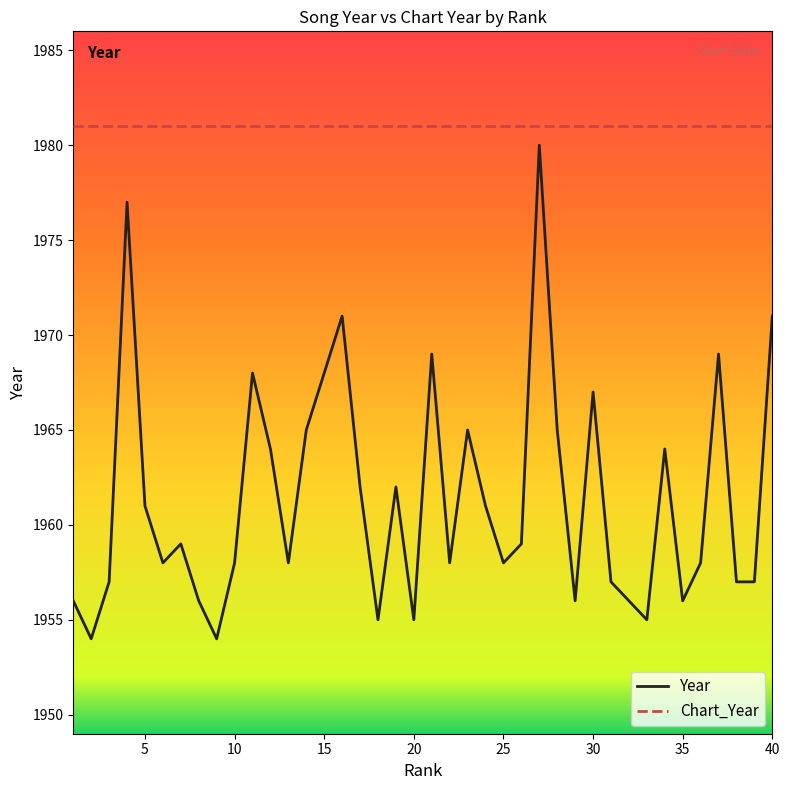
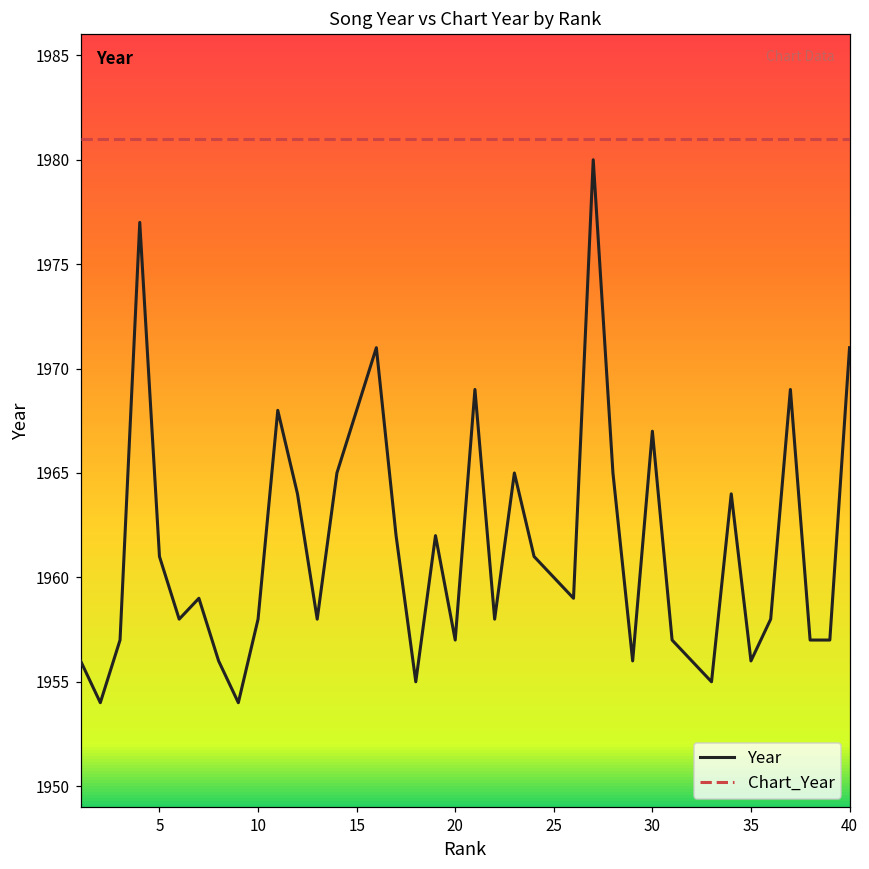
  {
    "Year": {
      "5": 1961,
      "10": 1958,
      "15": 1968,
-     "20": 1955,
-     "25": 1958,
+     "20": 1957,
+     "25": 1960,
      "30": 1967,
      "35": 1956,
      "40": 1971
    },
    "Chart_Year": {
      "5": 1981,
      "10": 1981,
      "15": 1981,
      "20": 1981,
      "25": 1981,
      "30": 1981,
      "35": 1981,
      "40": 1981
    }
  }
